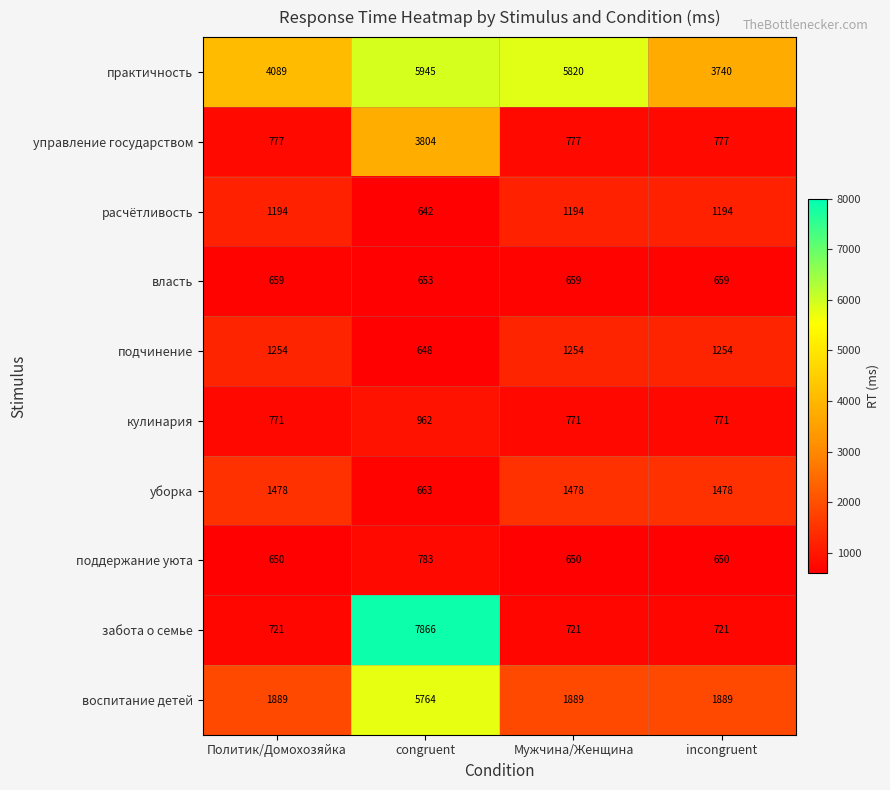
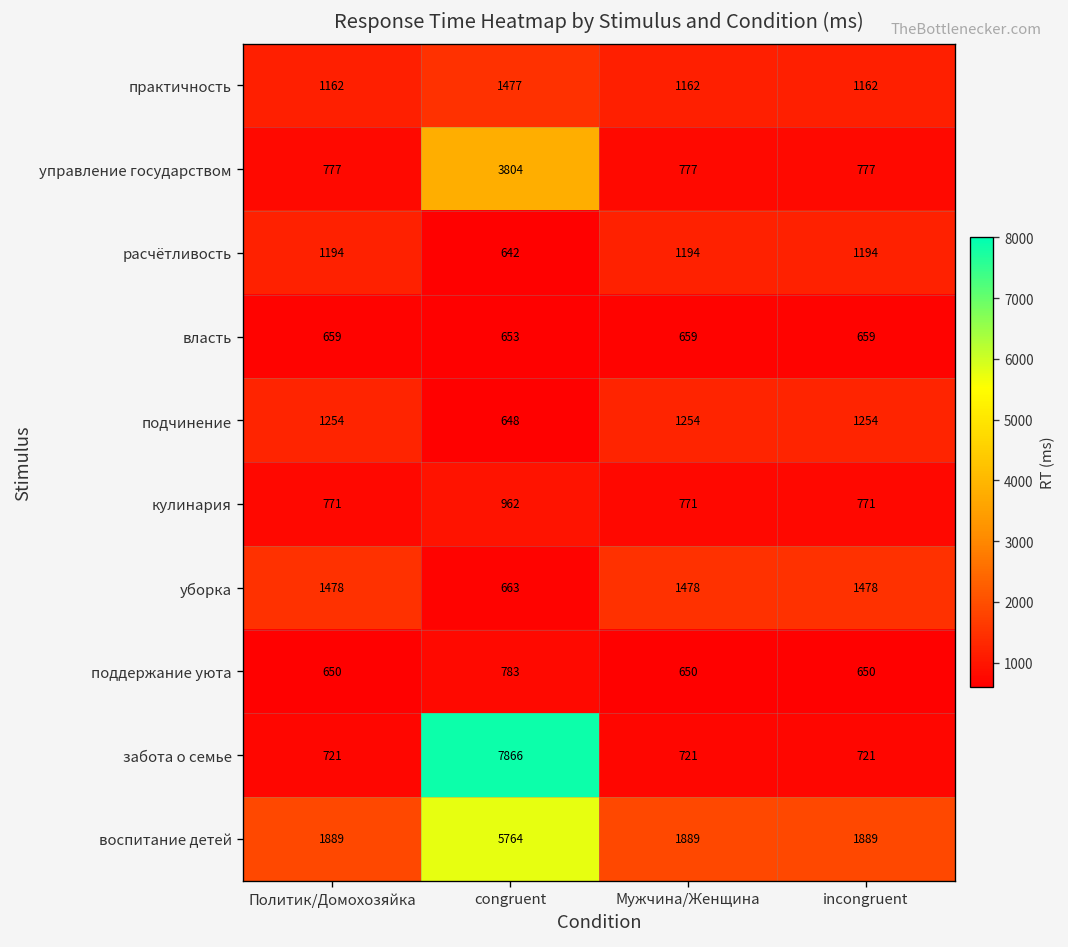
  {
    "практичность": {
-     "Политик/Домохозяйка": 4089,
-     "congruent": 5945,
-     "Мужчина/Женщина": 5820,
-     "incongruent": 3740
+     "Политик/Домохозяйка": 1162,
+     "congruent": 1477,
+     "Мужчина/Женщина": 1162,
+     "incongruent": 1162
    },
    "управление государством": {
      "Политик/Домохозяйка": 777,
      "congruent": 3804,
      "Мужчина/Женщина": 777,
      "incongruent": 777
    },
    "расчётливость": {
      "Политик/Домохозяйка": 1194,
      "congruent": 642,
      "Мужчина/Женщина": 1194,
      "incongruent": 1194
    },
    "власть": {
      "Политик/Домохозяйка": 659,
      "congruent": 653,
      "Мужчина/Женщина": 659,
      "incongruent": 659
    },
    "подчинение": {
      "Политик/Домохозяйка": 1254,
      "congruent": 648,
      "Мужчина/Женщина": 1254,
      "incongruent": 1254
    },
    "кулинария": {
      "Политик/Домохозяйка": 771,
      "congruent": 962,
      "Мужчина/Женщина": 771,
      "incongruent": 771
    },
    "уборка": {
      "Политик/Домохозяйка": 1478,
      "congruent": 663,
      "Мужчина/Женщина": 1478,
      "incongruent": 1478
    },
    "поддержание уюта": {
      "Политик/Домохозяйка": 650,
      "congruent": 783,
      "Мужчина/Женщина": 650,
      "incongruent": 650
    },
    "забота о семье": {
      "Политик/Домохозяйка": 721,
      "congruent": 7866,
      "Мужчина/Женщина": 721,
      "incongruent": 721
    },
    "воспитание детей": {
      "Политик/Домохозяйка": 1889,
      "congruent": 5764,
      "Мужчина/Женщина": 1889,
      "incongruent": 1889
    }
  }
